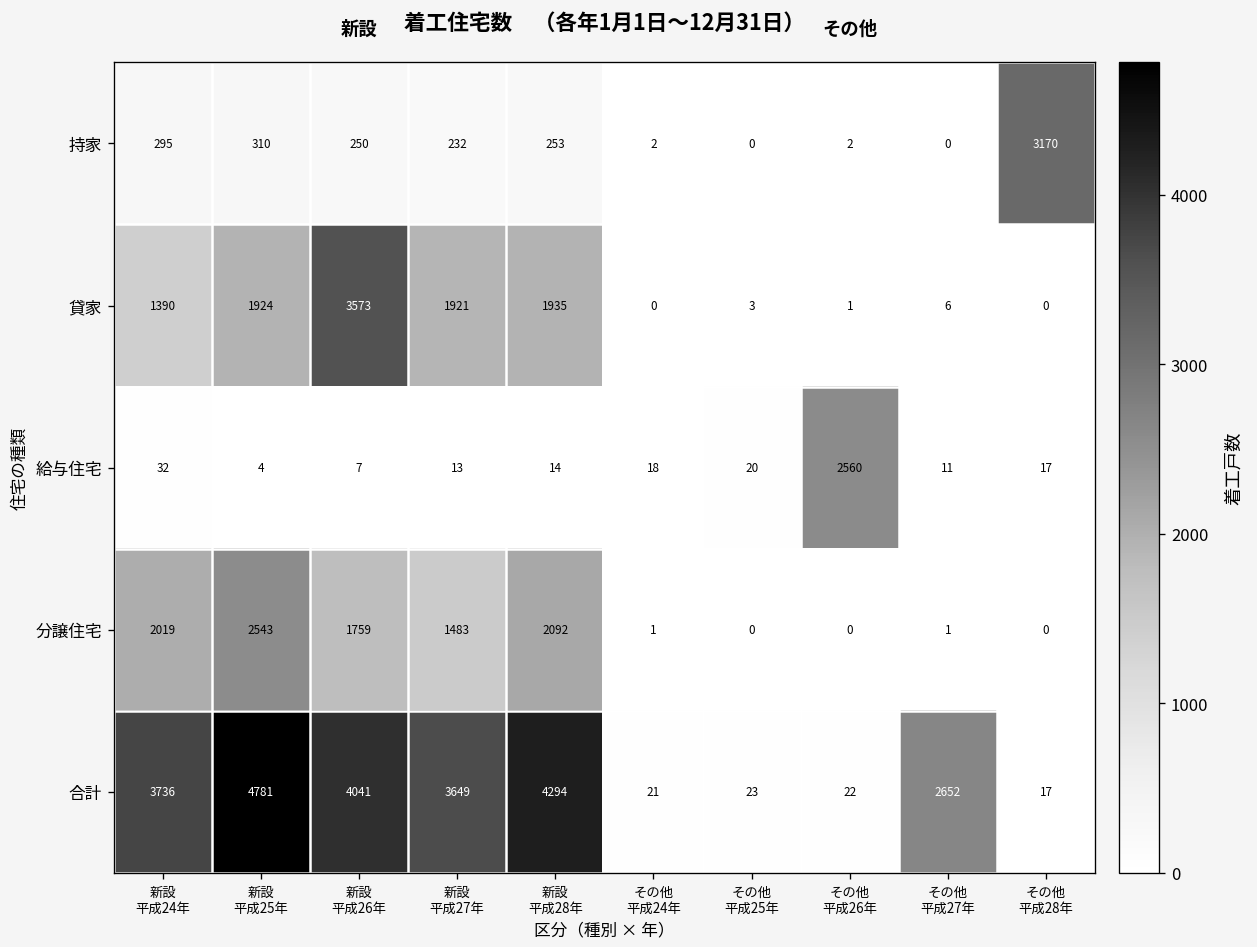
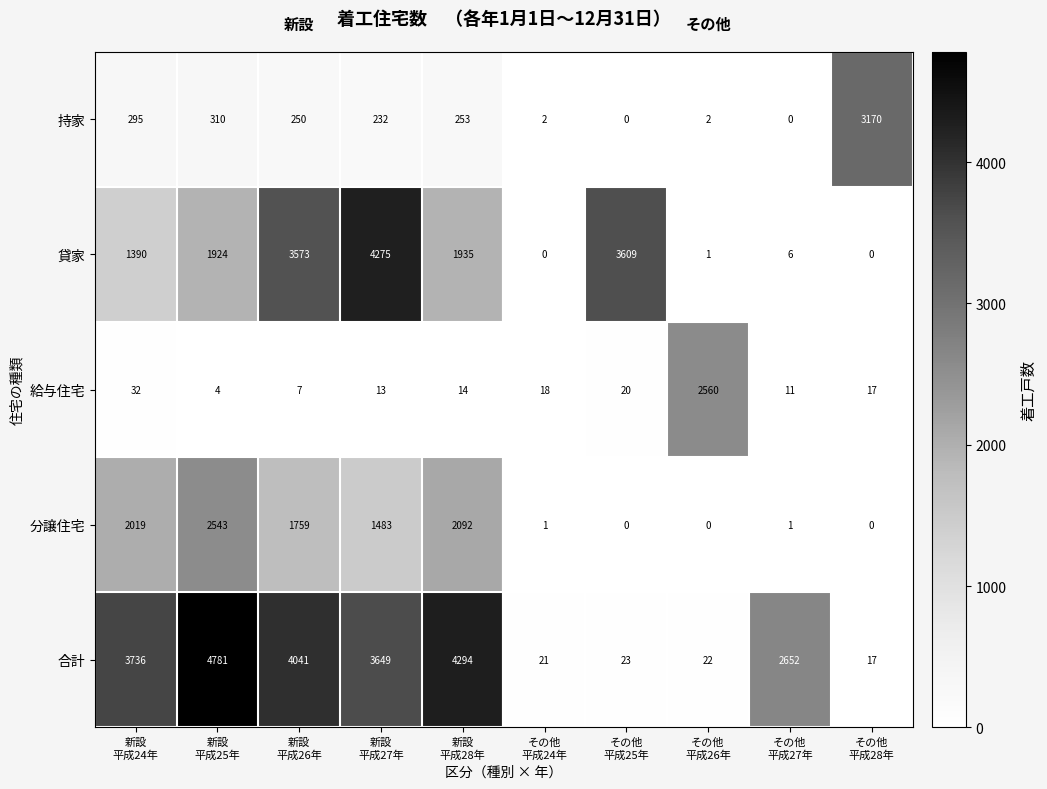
  {
    "持家": {
      "新設 平成24年": 295,
      "新設 平成25年": 310,
      "新設 平成26年": 250,
      "新設 平成27年": 232,
      "新設 平成28年": 253,
      "その他 平成24年": 2,
      "その他 平成25年": 0,
      "その他 平成26年": 2,
      "その他 平成27年": 0,
      "その他 平成28年": 3170
    },
    "貸家": {
      "新設 平成24年": 1390,
      "新設 平成25年": 1924,
      "新設 平成26年": 3573,
-     "新設 平成27年": 1921,
+     "新設 平成27年": 4275,
      "新設 平成28年": 1935,
      "その他 平成24年": 0,
-     "その他 平成25年": 3,
+     "その他 平成25年": 3609,
      "その他 平成26年": 1,
      "その他 平成27年": 6,
      "その他 平成28年": 0
    },
    "給与住宅": {
      "新設 平成24年": 32,
      "新設 平成25年": 4,
      "新設 平成26年": 7,
      "新設 平成27年": 13,
      "新設 平成28年": 14,
      "その他 平成24年": 18,
      "その他 平成25年": 20,
      "その他 平成26年": 2560,
      "その他 平成27年": 11,
      "その他 平成28年": 17
    },
    "分譲住宅": {
      "新設 平成24年": 2019,
      "新設 平成25年": 2543,
      "新設 平成26年": 1759,
      "新設 平成27年": 1483,
      "新設 平成28年": 2092,
      "その他 平成24年": 1,
      "その他 平成25年": 0,
      "その他 平成26年": 0,
      "その他 平成27年": 1,
      "その他 平成28年": 0
    },
    "合計": {
      "新設 平成24年": 3736,
      "新設 平成25年": 4781,
      "新設 平成26年": 4041,
      "新設 平成27年": 3649,
      "新設 平成28年": 4294,
      "その他 平成24年": 21,
      "その他 平成25年": 23,
      "その他 平成26年": 22,
      "その他 平成27年": 2652,
      "その他 平成28年": 17
    }
  }
